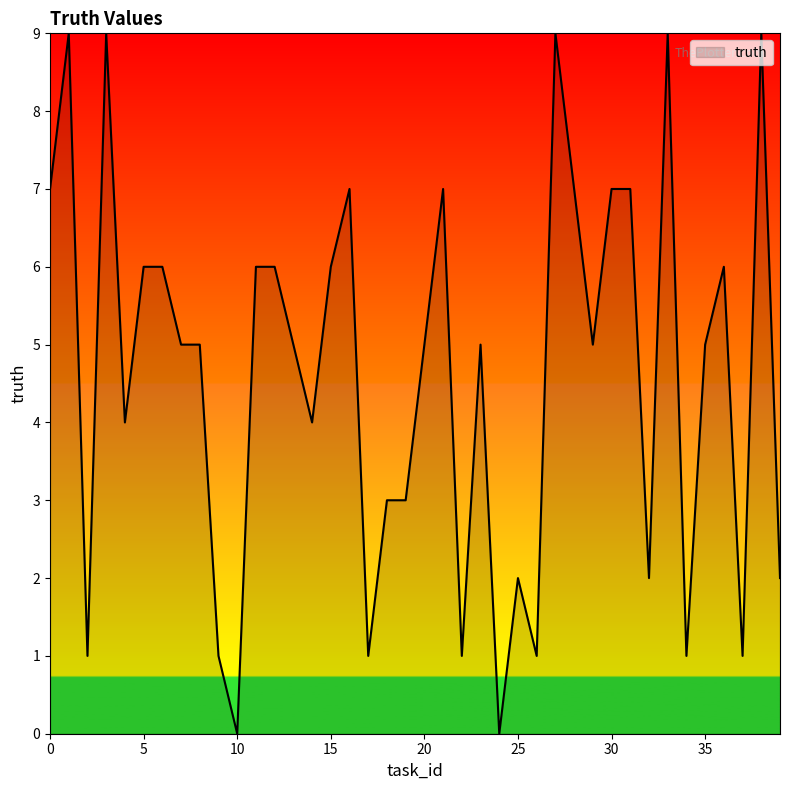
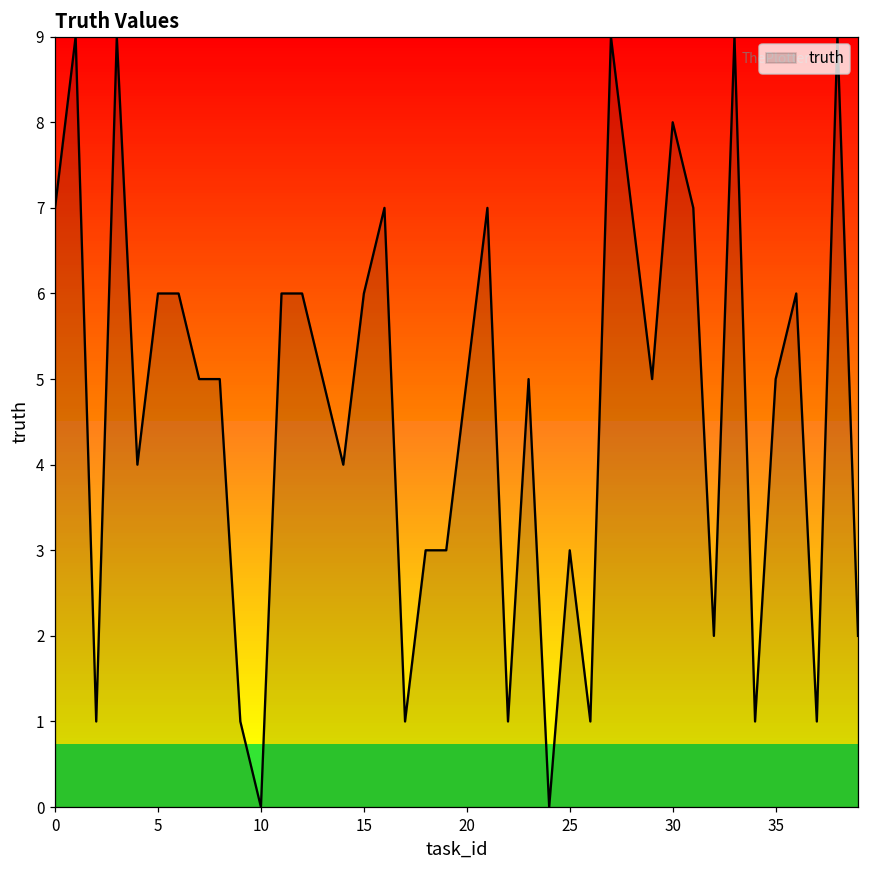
  {
    "0": 7,
    "5": 6,
    "10": 0,
    "15": 6,
    "20": 5,
-   "25": 2,
-   "30": 7,
+   "25": 3,
+   "30": 8,
    "35": 5
  }
